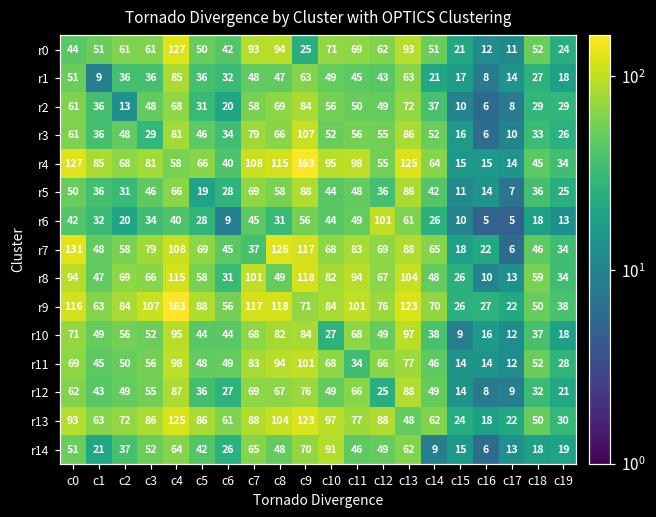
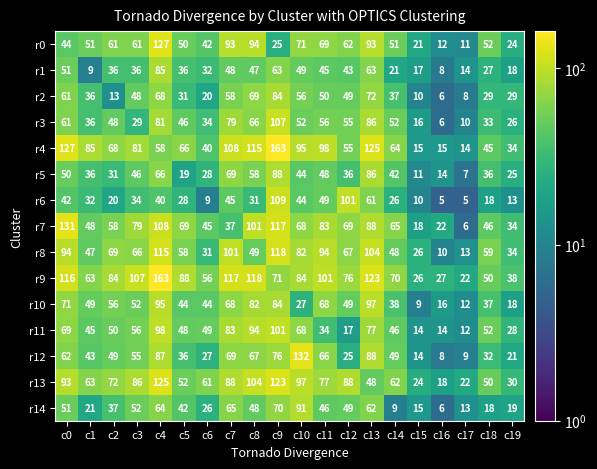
  {
    "r6": {
      "c0": 42,
      "c1": 32,
      "c2": 20,
      "c3": 34,
      "c4": 40,
      "c5": 28,
      "c6": 9,
      "c7": 45,
      "c8": 31,
-     "c9": 56,
+     "c9": 109,
      "c10": 44,
      "c11": 49,
      "c12": 101,
      "c13": 61,
      "c14": 26,
      "c15": 10,
      "c16": 5,
      "c17": 5,
      "c18": 18,
      "c19": 13
    },
    "r7": {
      "c0": 131,
      "c1": 48,
      "c2": 58,
      "c3": 79,
      "c4": 108,
      "c5": 69,
      "c6": 45,
      "c7": 37,
-     "c8": 126,
+     "c8": 101,
      "c9": 117,
      "c10": 68,
      "c11": 83,
      "c12": 69,
      "c13": 88,
      "c14": 65,
      "c15": 18,
      "c16": 22,
      "c17": 6,
      "c18": 46,
      "c19": 34
    },
    "r11": {
      "c0": 69,
      "c1": 45,
      "c2": 50,
      "c3": 56,
      "c4": 98,
      "c5": 48,
      "c6": 49,
      "c7": 83,
      "c8": 94,
      "c9": 101,
      "c10": 68,
      "c11": 34,
-     "c12": 66,
+     "c12": 17,
      "c13": 77,
      "c14": 46,
      "c15": 14,
      "c16": 14,
      "c17": 12,
      "c18": 52,
      "c19": 28
    },
    "r12": {
      "c0": 62,
      "c1": 43,
      "c2": 49,
      "c3": 55,
      "c4": 87,
      "c5": 36,
      "c6": 27,
      "c7": 69,
      "c8": 67,
      "c9": 76,
-     "c10": 49,
+     "c10": 132,
      "c11": 66,
      "c12": 25,
      "c13": 88,
      "c14": 49,
      "c15": 14,
      "c16": 8,
      "c17": 9,
      "c18": 32,
      "c19": 21
    },
    "r13": {
      "c0": 93,
      "c1": 63,
      "c2": 72,
      "c3": 86,
      "c4": 125,
-     "c5": 86,
+     "c5": 52,
      "c6": 61,
      "c7": 88,
      "c8": 104,
      "c9": 123,
      "c10": 97,
      "c11": 77,
      "c12": 88,
      "c13": 48,
      "c14": 62,
      "c15": 24,
      "c16": 18,
      "c17": 22,
      "c18": 50,
      "c19": 30
    }
  }
